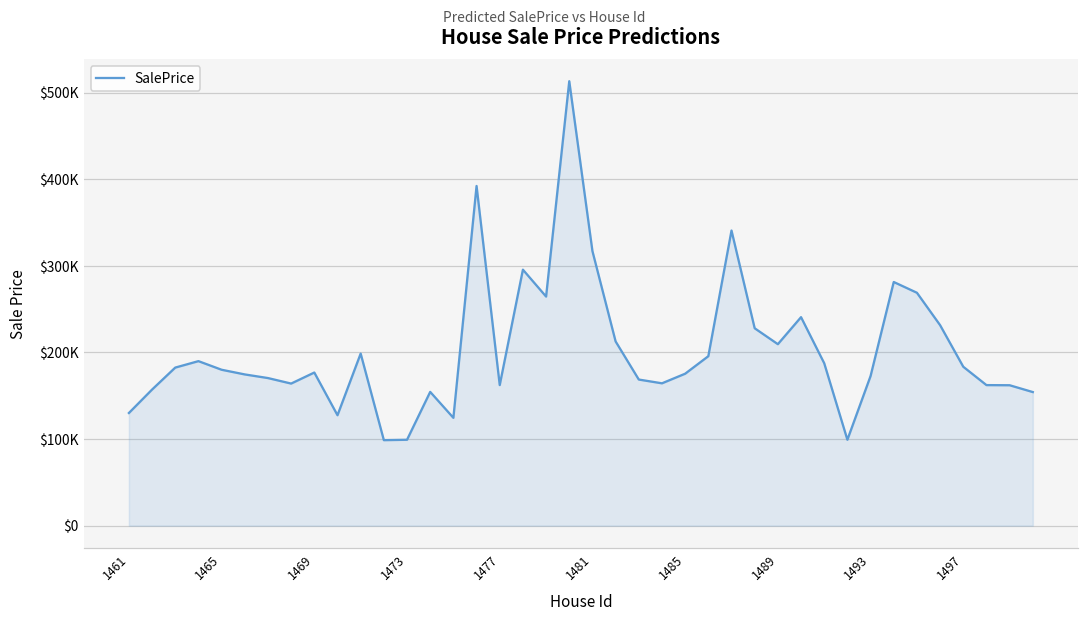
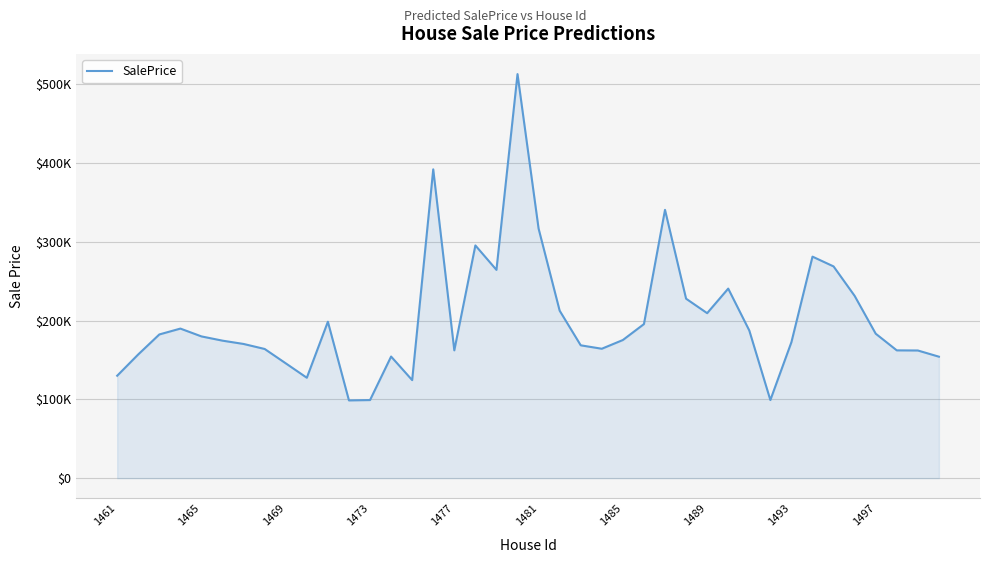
  {
    "1461": "$130000",
    "1465": "$180000",
-   "1469": "$180000",
+   "1469": "$150000",
    "1473": "$100000",
    "1477": "$160000",
    "1481": "$320000",
    "1485": "$180000",
    "1489": "$210000",
    "1493": "$170000",
    "1497": "$180000"
  }
